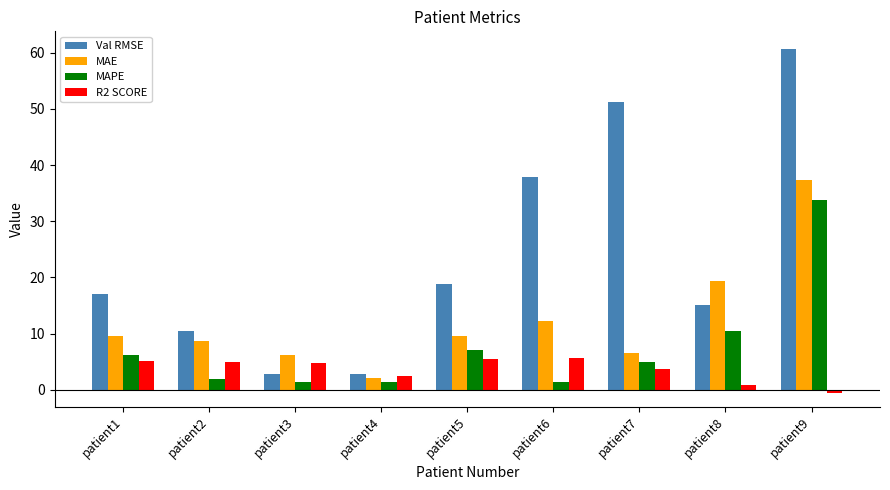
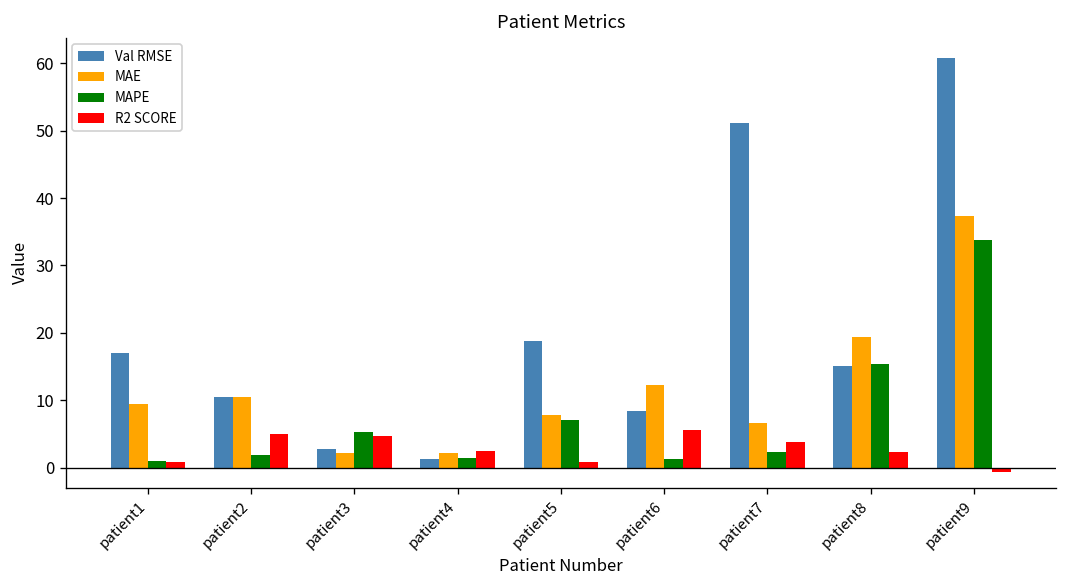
  {
    "Val RMSE": {
      "patient1": 17,
      "patient2": 11,
      "patient3": 3,
-     "patient4": 3,
+     "patient4": 1,
      "patient5": 19,
-     "patient6": 38,
+     "patient6": 8,
      "patient7": 51,
      "patient8": 15,
      "patient9": 61
    },
    "MAE": {
      "patient1": 10,
-     "patient2": 9,
-     "patient3": 6,
+     "patient2": 11,
+     "patient3": 2,
      "patient4": 2,
-     "patient5": 10,
+     "patient5": 8,
      "patient6": 12,
      "patient7": 7,
      "patient8": 19,
      "patient9": 37
    },
    "MAPE": {
-     "patient1": 6,
+     "patient1": 1,
      "patient2": 2,
-     "patient3": 1,
+     "patient3": 5,
      "patient4": 1,
      "patient5": 7,
      "patient6": 1,
-     "patient7": 5,
-     "patient8": 10,
+     "patient7": 2,
+     "patient8": 15,
      "patient9": 34
    },
    "R2 SCORE": {
-     "patient1": 5,
+     "patient1": 1,
      "patient2": 5,
      "patient3": 5,
      "patient4": 3,
-     "patient5": 6,
+     "patient5": 1,
      "patient6": 6,
      "patient7": 4,
-     "patient8": 1,
+     "patient8": 2,
      "patient9": -1
    }
  }
